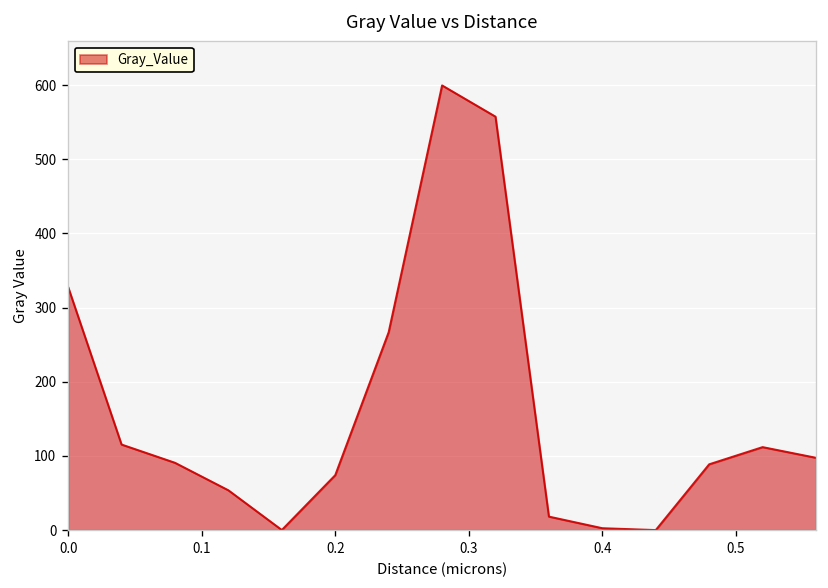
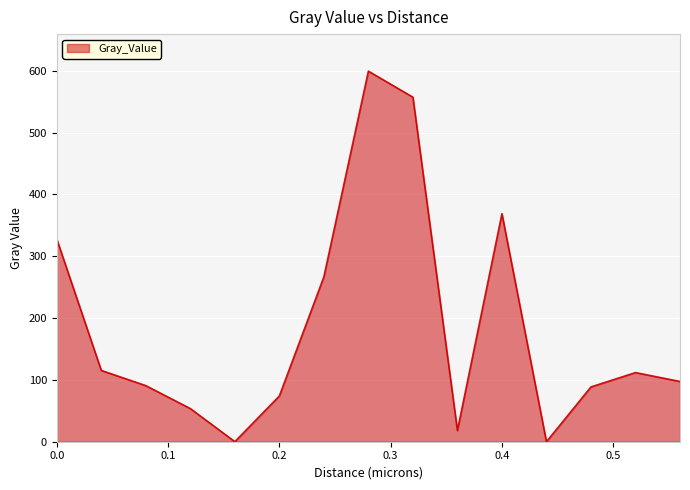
  {
    "0.0": 330,
    "0.2": 70,
-   "0.4": 0
+   "0.4": 370
  }
